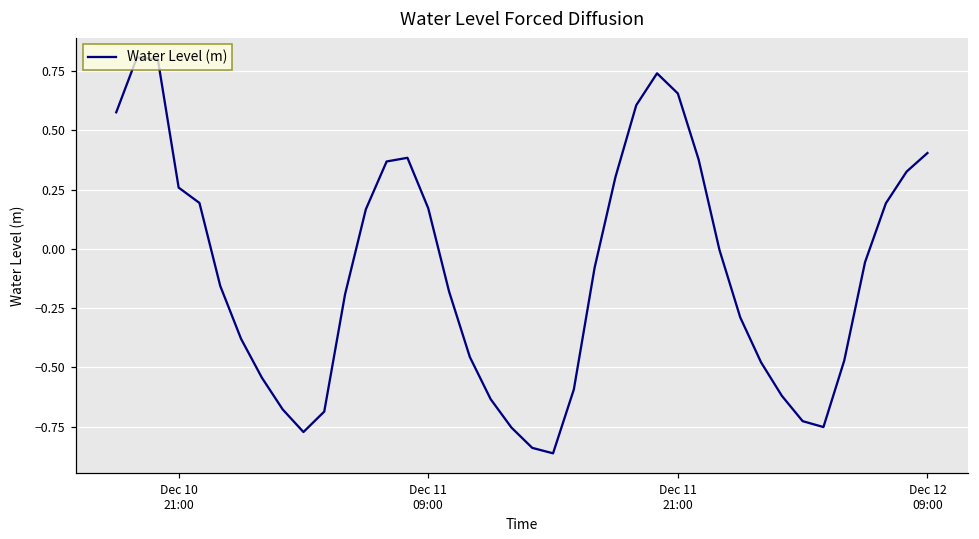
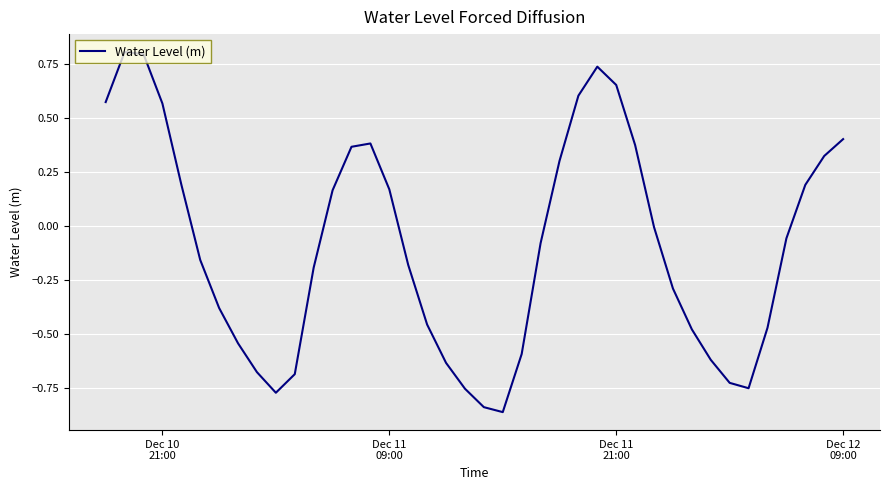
  {
-   "Dec 10 21:00": 0.26,
+   "Dec 10 21:00": 0.57,
    "Dec 11 09:00": 0.17,
    "Dec 11 21:00": 0.66,
    "Dec 12 09:00": 0.40
  }
